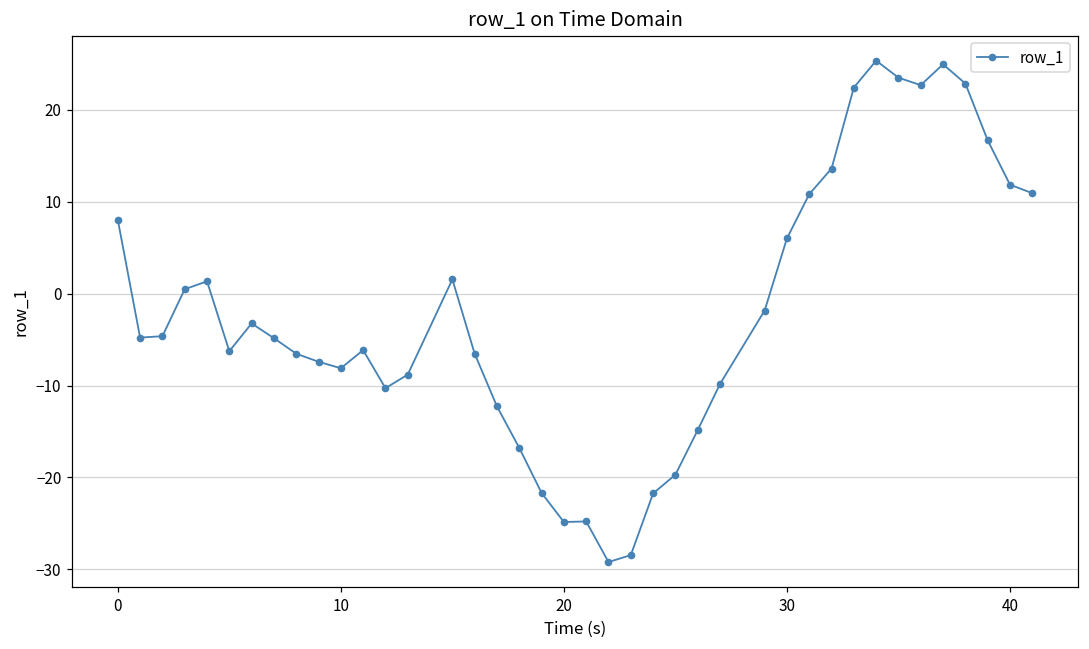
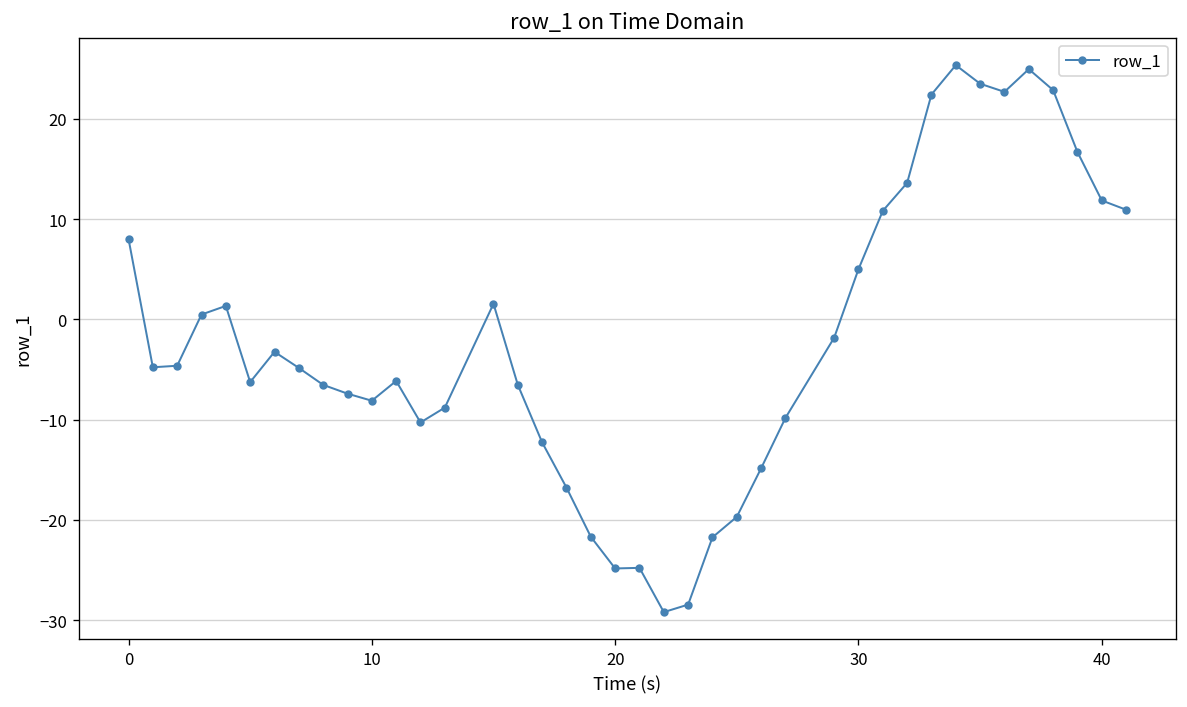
  {
    "0": 8,
    "10": -8,
    "20": -25,
-   "30": 6,
+   "30": 5,
    "40": 12
  }
